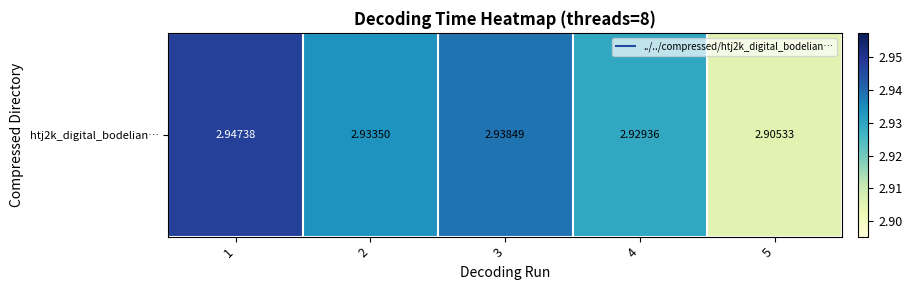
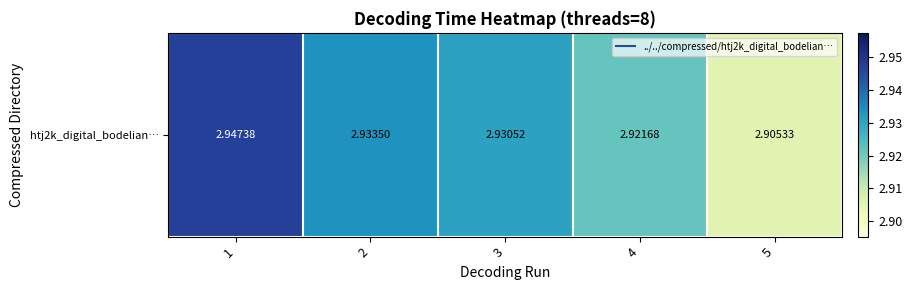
  {
    "htj2k_digital_bodelian…": {
      "1": 2.94738,
      "2": 2.93350,
-     "3": 2.93849,
-     "4": 2.92936,
+     "3": 2.93052,
+     "4": 2.92168,
      "5": 2.90533
    }
  }
